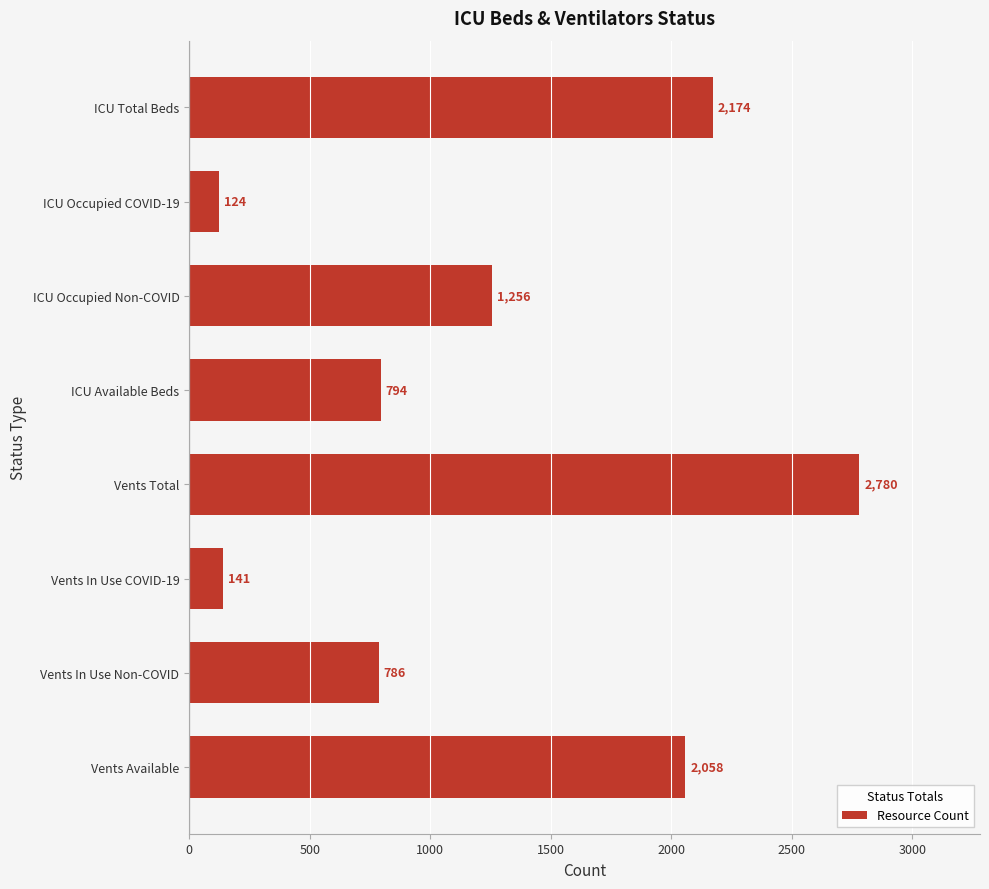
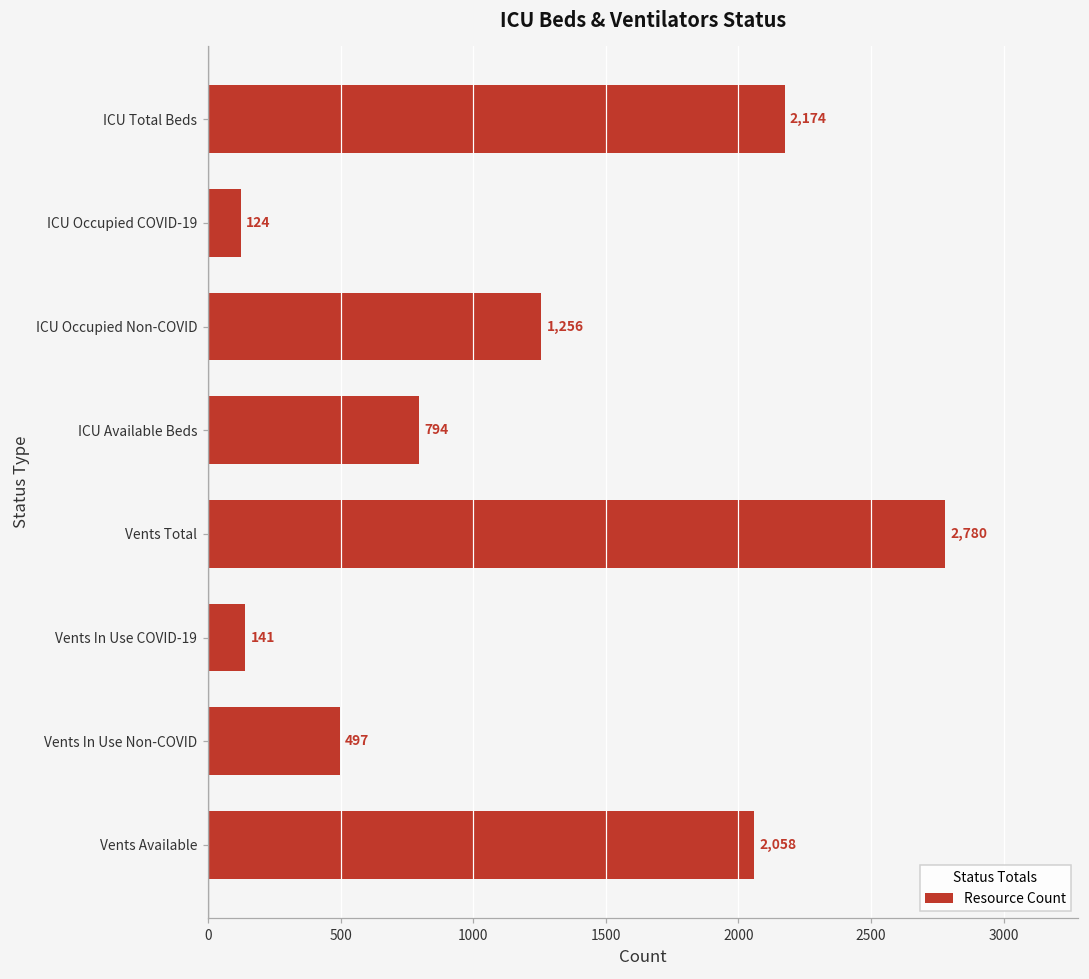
  {
    "ICU Total Beds": "2,174",
    "ICU Occupied COVID-19": "124",
    "ICU Occupied Non-COVID": "1,256",
    "ICU Available Beds": "794",
    "Vents Total": "2,780",
    "Vents In Use COVID-19": "141",
-   "Vents In Use Non-COVID": "786",
+   "Vents In Use Non-COVID": "497",
    "Vents Available": "2,058"
  }
